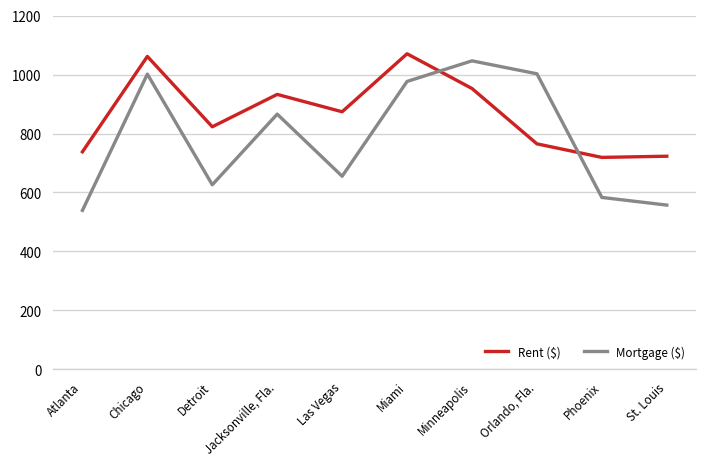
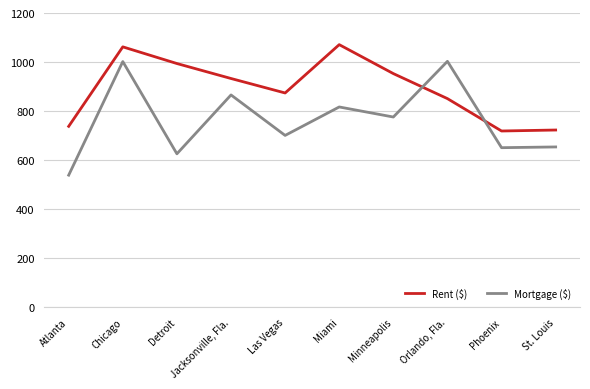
  {
    "Rent ($)": {
      "Atlanta": 740,
      "Chicago": 1060,
-     "Detroit": 820,
+     "Detroit": 990,
      "Jacksonville, Fla.": 930,
      "Las Vegas": 870,
      "Miami": 1070,
      "Minneapolis": 950,
-     "Orlando, Fla.": 770,
+     "Orlando, Fla.": 850,
      "Phoenix": 720,
      "St. Louis": 720
    },
    "Mortgage ($)": {
      "Atlanta": 540,
      "Chicago": 1000,
      "Detroit": 630,
      "Jacksonville, Fla.": 870,
-     "Las Vegas": 660,
-     "Miami": 980,
-     "Minneapolis": 1050,
+     "Las Vegas": 700,
+     "Miami": 820,
+     "Minneapolis": 780,
      "Orlando, Fla.": 1000,
-     "Phoenix": 580,
-     "St. Louis": 560
+     "Phoenix": 650,
+     "St. Louis": 650
    }
  }
